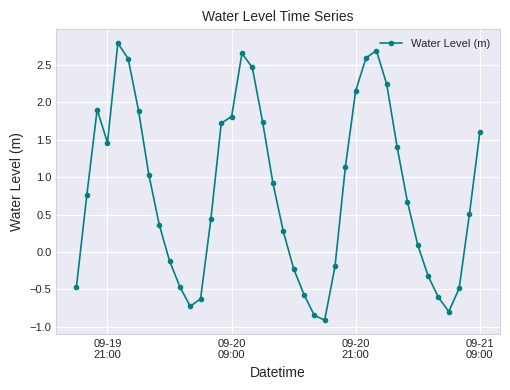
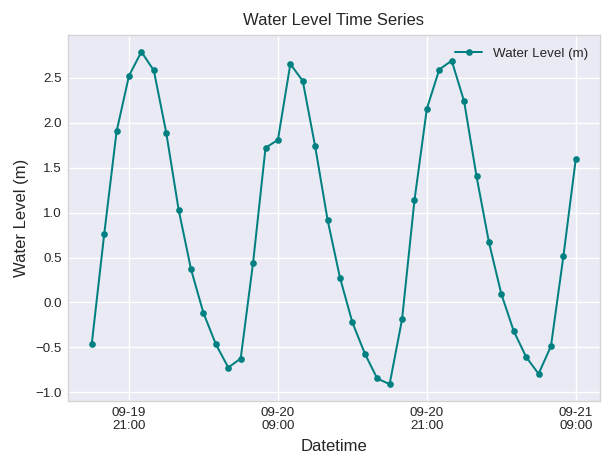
  {
-   "09-19 21:00": 1.5,
+   "09-19 21:00": 2.5,
    "09-20 09:00": 1.8,
    "09-20 21:00": 2.2,
    "09-21 09:00": 1.6
  }
